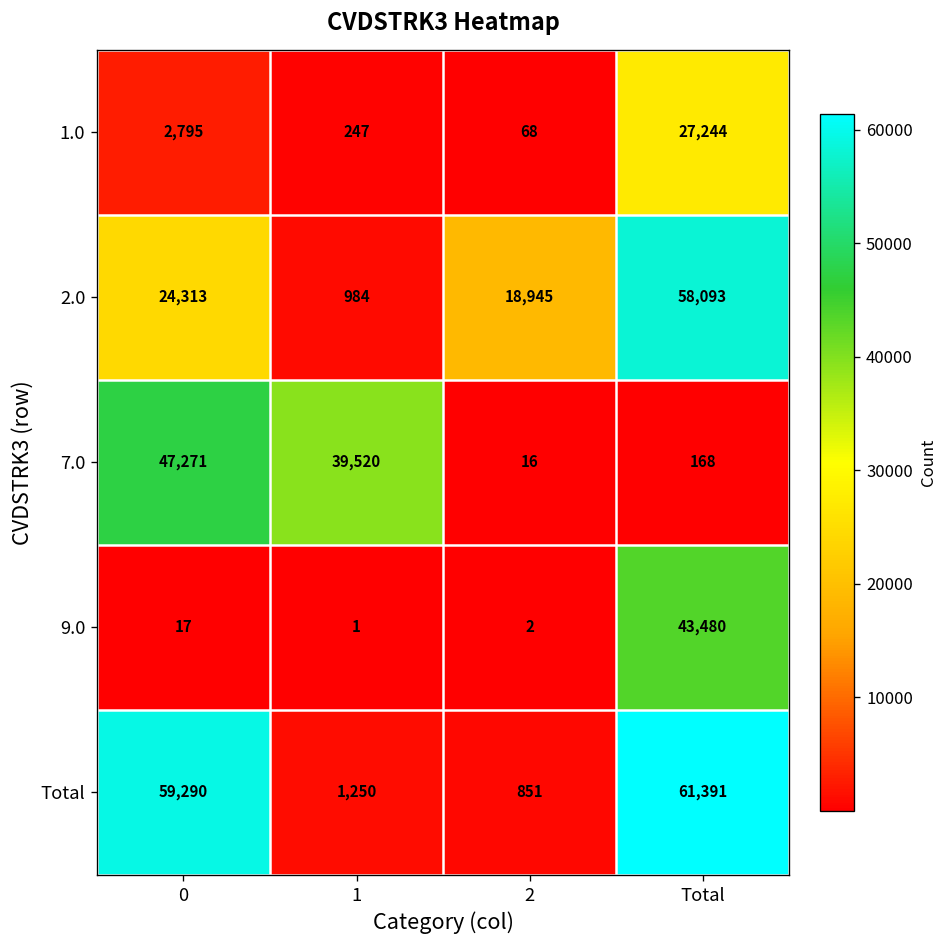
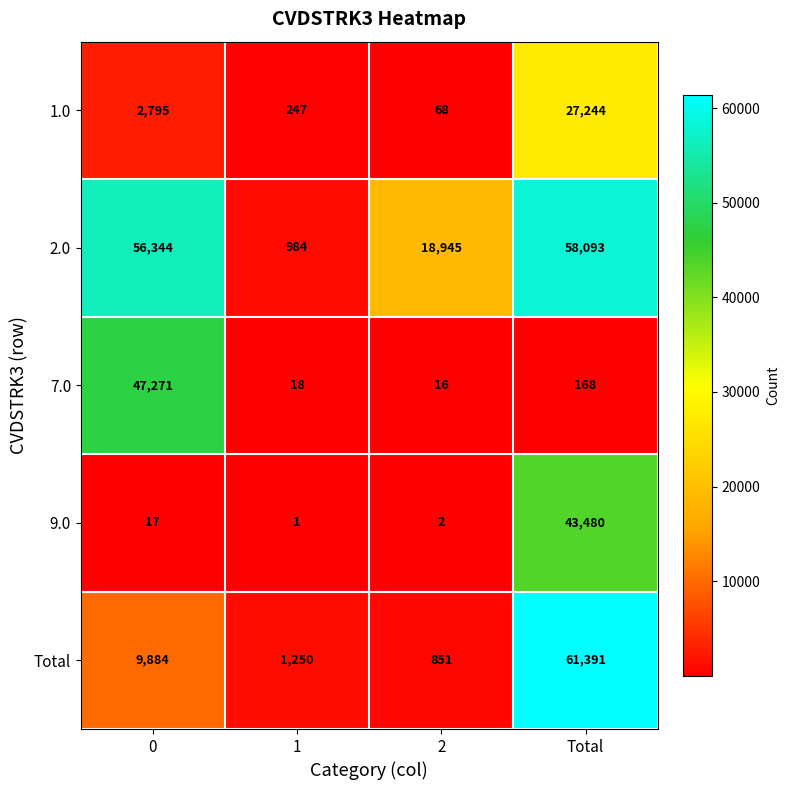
  {
    "1.0": {
      "0": "2,795",
      "1": "247",
      "2": "68",
      "Total": "27,244"
    },
    "2.0": {
-     "0": "24,313",
+     "0": "56,344",
      "1": "984",
      "2": "18,945",
      "Total": "58,093"
    },
    "7.0": {
      "0": "47,271",
-     "1": "39,520",
+     "1": "18",
      "2": "16",
      "Total": "168"
    },
    "9.0": {
      "0": "17",
      "1": "1",
      "2": "2",
      "Total": "43,480"
    },
    "Total": {
-     "0": "59,290",
+     "0": "9,884",
      "1": "1,250",
      "2": "851",
      "Total": "61,391"
    }
  }
